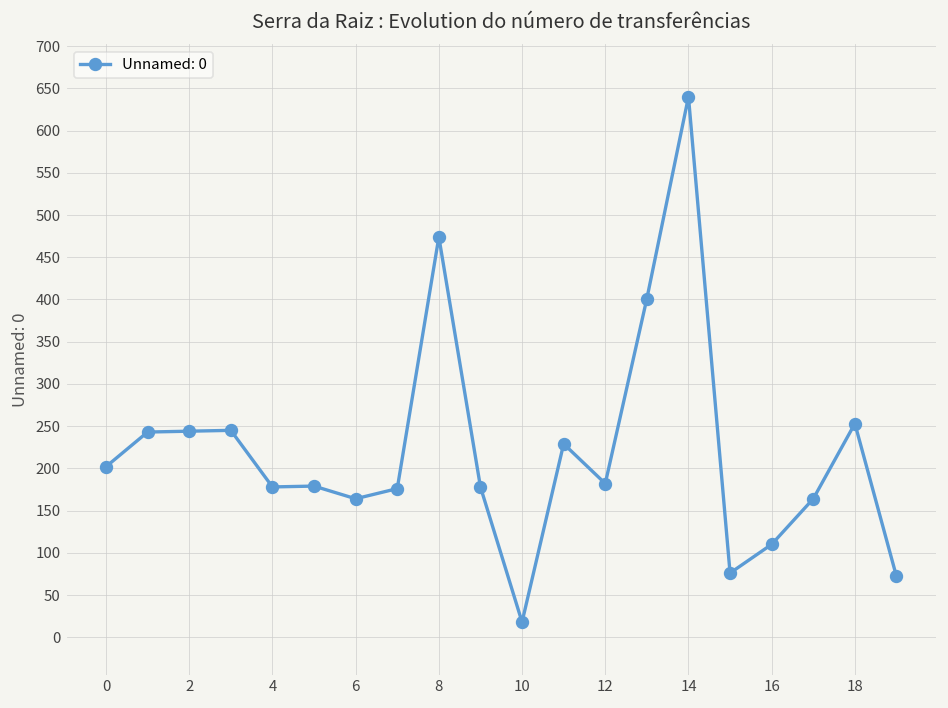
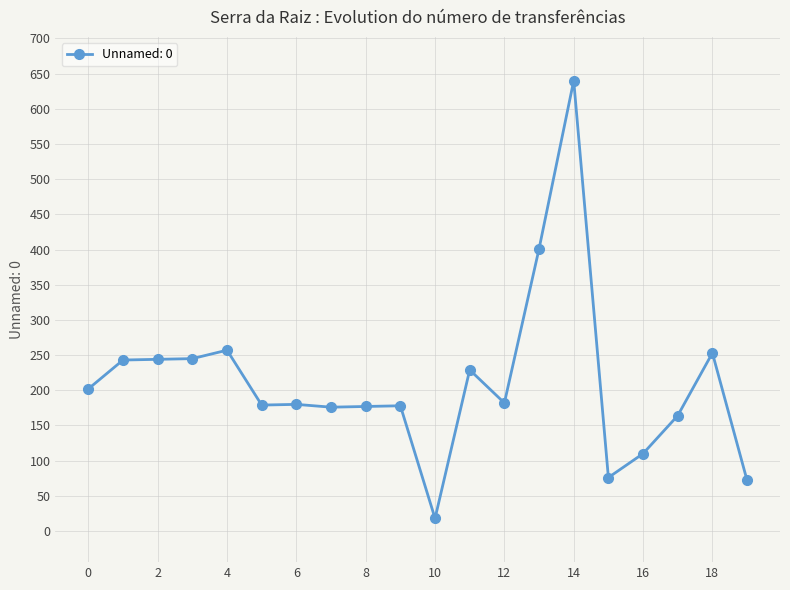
  {
    "0": 200,
    "2": 240,
-   "4": 180,
-   "6": 160,
-   "8": 470,
+   "4": 260,
+   "6": 180,
+   "8": 180,
    "10": 20,
    "12": 180,
    "14": 640,
    "16": 110,
    "18": 250
  }
